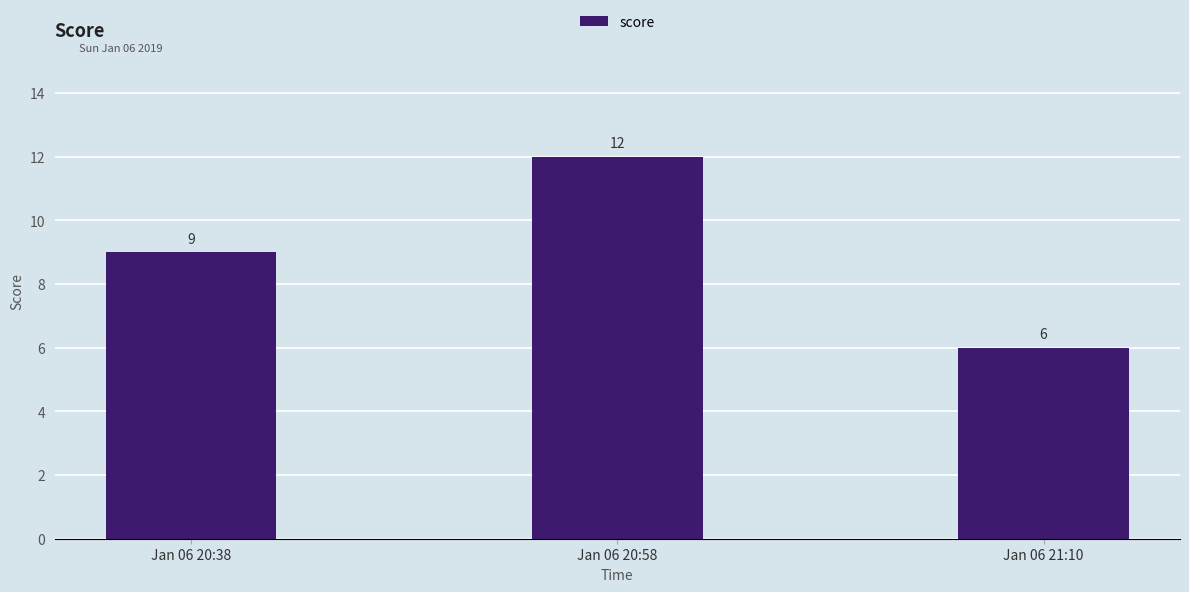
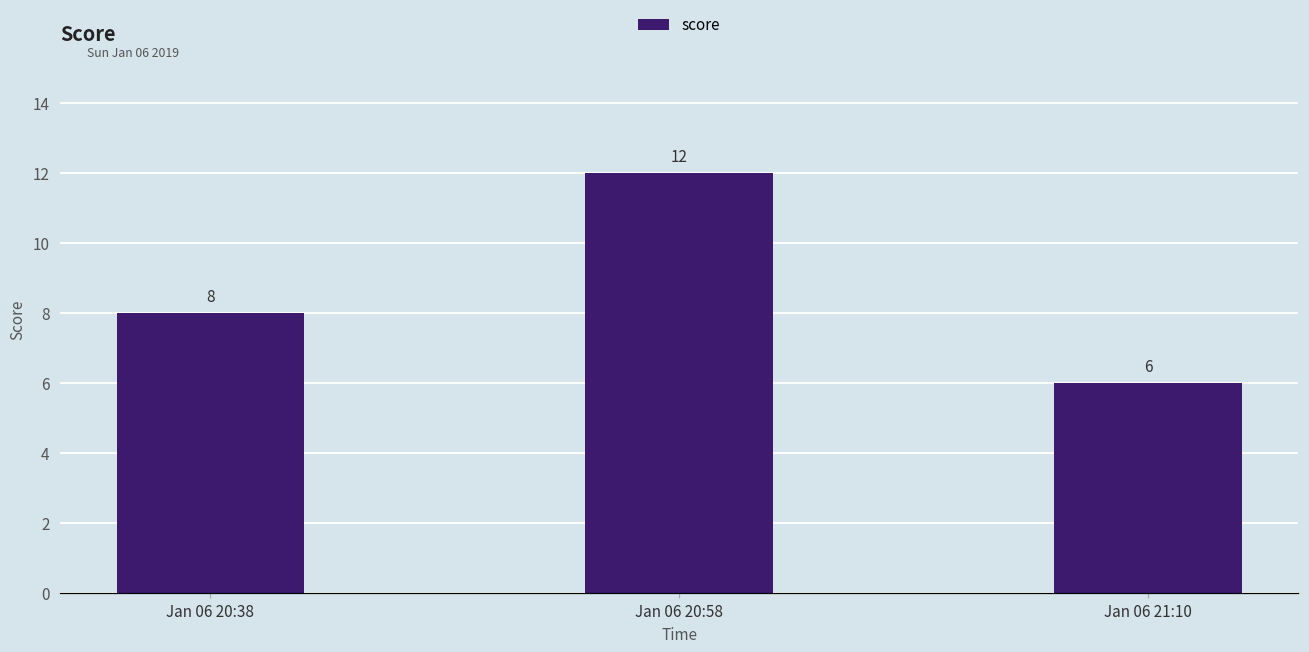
  {
-   "Jan 06 20:38": 9,
+   "Jan 06 20:38": 8,
    "Jan 06 20:58": 12,
    "Jan 06 21:10": 6
  }
